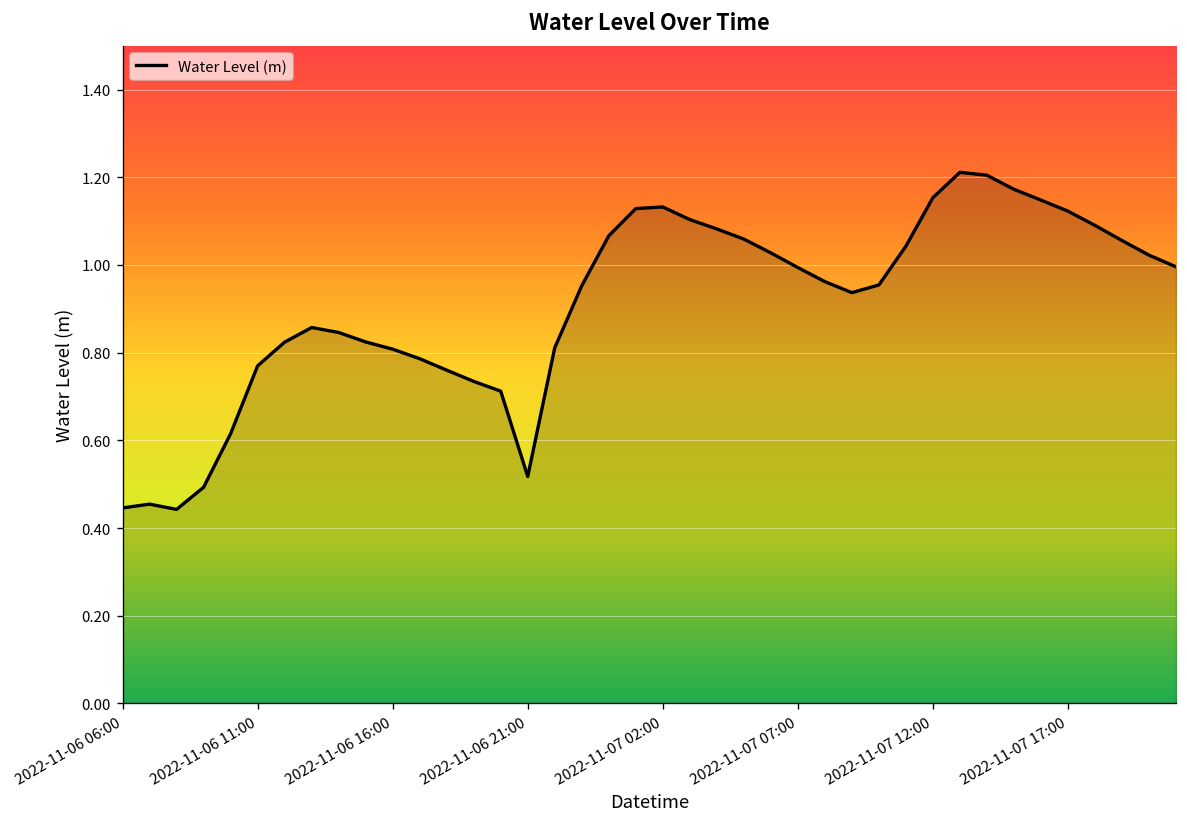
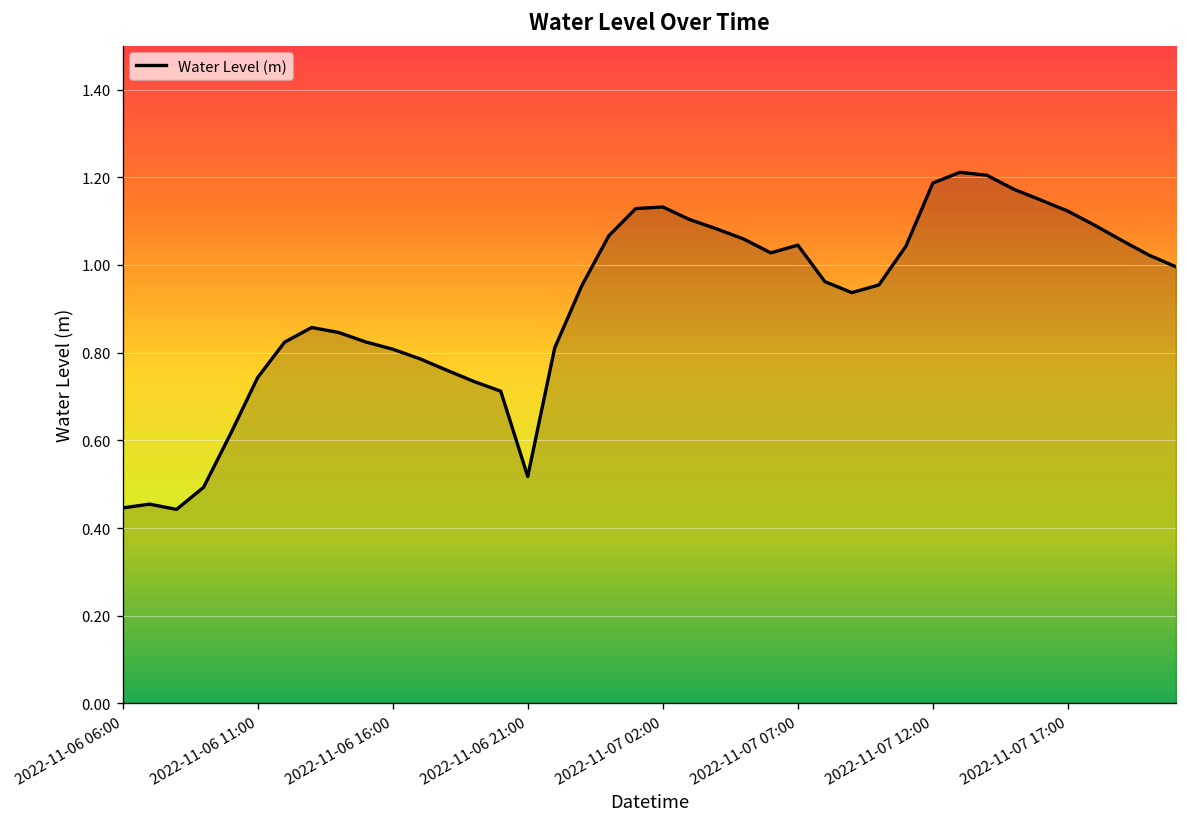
  {
    "2022-11-06 06:00": 0.45,
-   "2022-11-06 11:00": 0.77,
+   "2022-11-06 11:00": 0.74,
    "2022-11-06 16:00": 0.81,
    "2022-11-06 21:00": 0.52,
    "2022-11-07 02:00": 1.13,
-   "2022-11-07 07:00": 0.99,
-   "2022-11-07 12:00": 1.15,
+   "2022-11-07 07:00": 1.05,
+   "2022-11-07 12:00": 1.19,
    "2022-11-07 17:00": 1.12
  }
